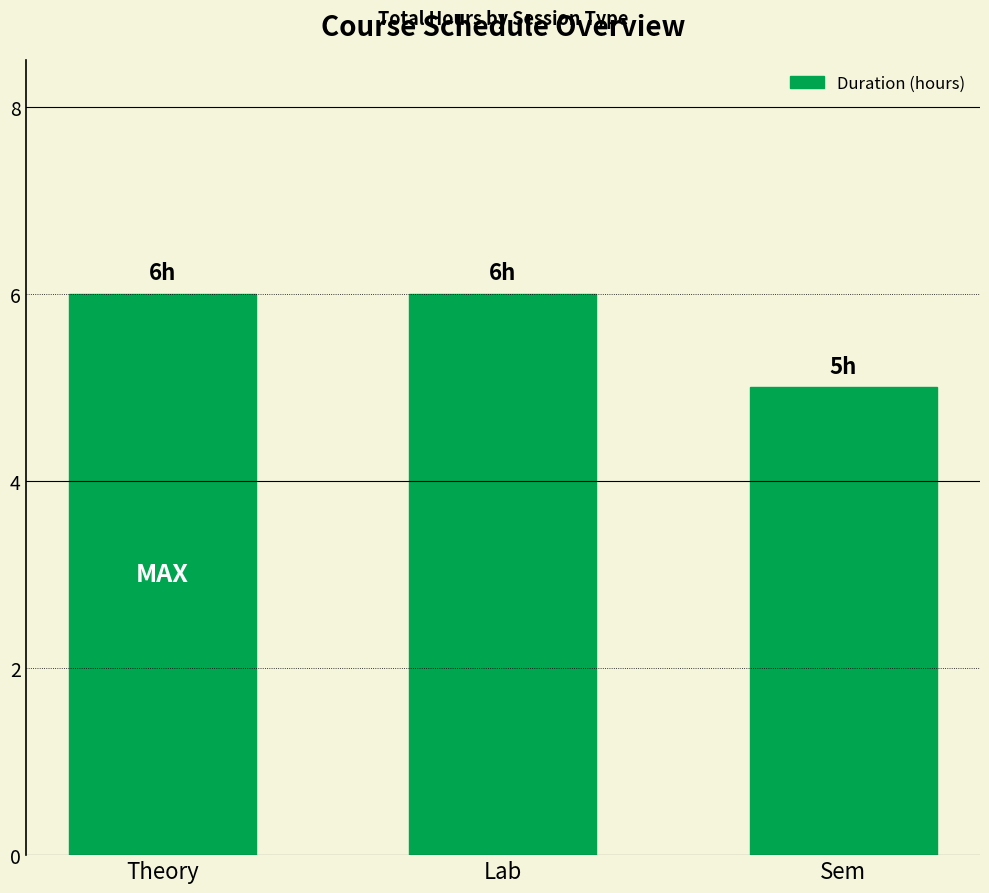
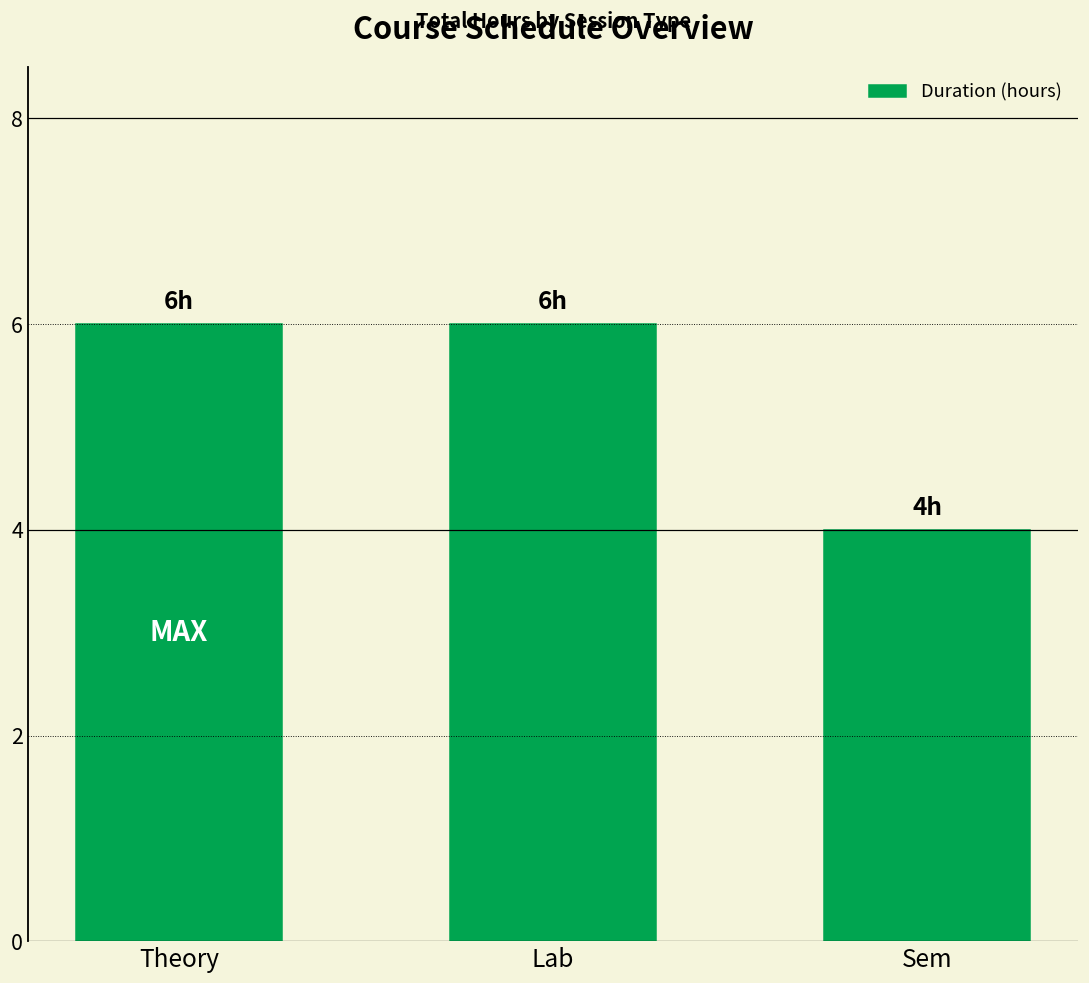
  {
    "Theory": "6h",
    "Lab": "6h",
-   "Sem": "5h"
+   "Sem": "4h"
  }
